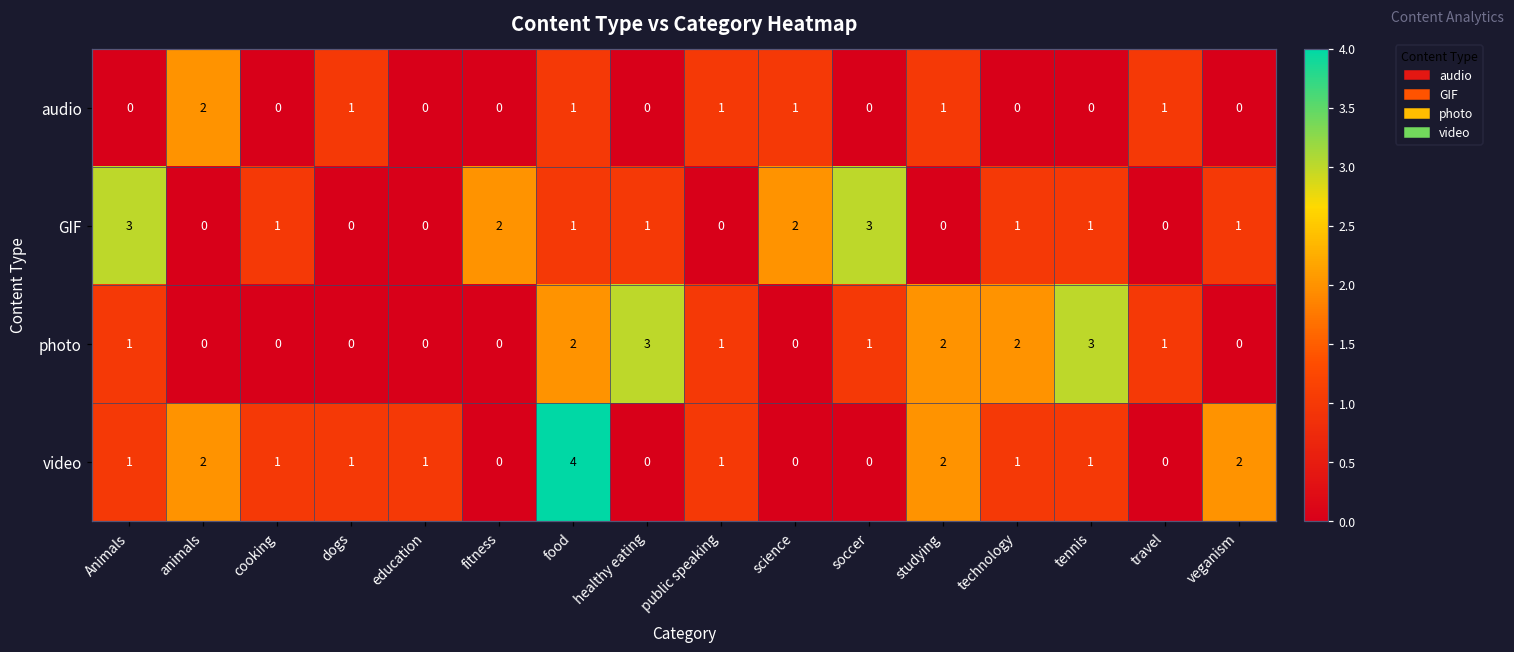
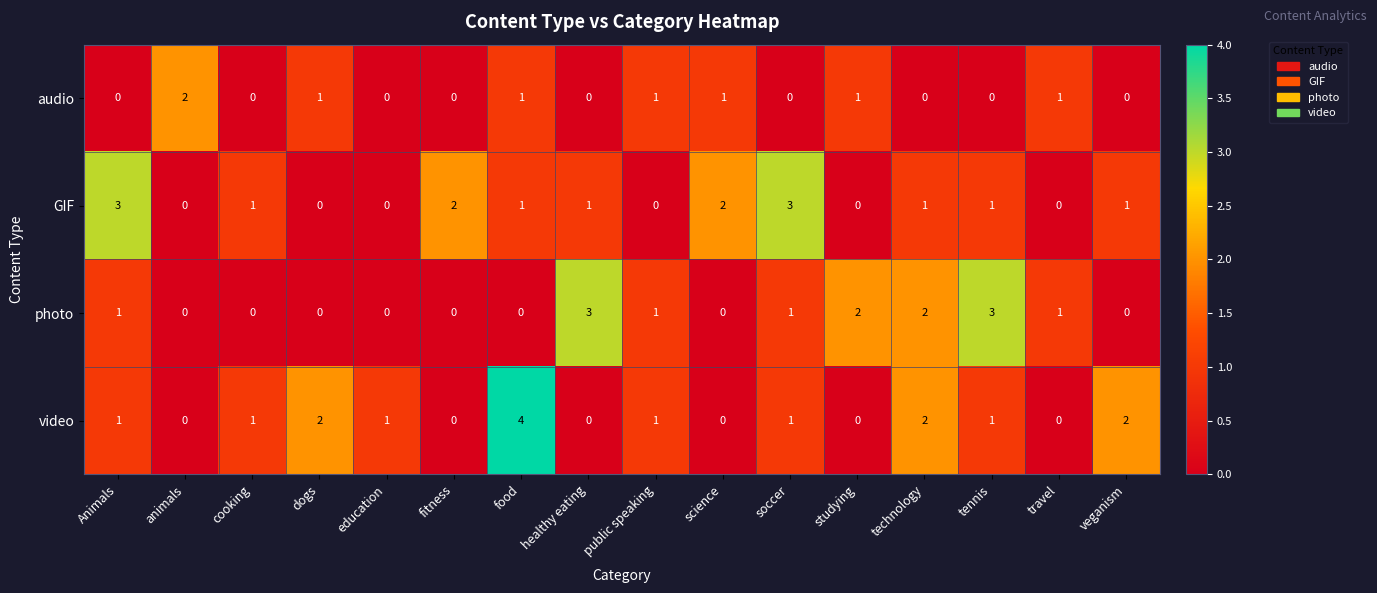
  {
    "audio": {
      "Animals": 0,
      "animals": 2,
      "cooking": 0,
      "dogs": 1,
      "education": 0,
      "fitness": 0,
      "food": 1,
      "healthy eating": 0,
      "public speaking": 1,
      "science": 1,
      "soccer": 0,
      "studying": 1,
      "technology": 0,
      "tennis": 0,
      "travel": 1,
      "veganism": 0
    },
    "GIF": {
      "Animals": 3,
      "animals": 0,
      "cooking": 1,
      "dogs": 0,
      "education": 0,
      "fitness": 2,
      "food": 1,
      "healthy eating": 1,
      "public speaking": 0,
      "science": 2,
      "soccer": 3,
      "studying": 0,
      "technology": 1,
      "tennis": 1,
      "travel": 0,
      "veganism": 1
    },
    "photo": {
      "Animals": 1,
      "animals": 0,
      "cooking": 0,
      "dogs": 0,
      "education": 0,
      "fitness": 0,
-     "food": 2,
+     "food": 0,
      "healthy eating": 3,
      "public speaking": 1,
      "science": 0,
      "soccer": 1,
      "studying": 2,
      "technology": 2,
      "tennis": 3,
      "travel": 1,
      "veganism": 0
    },
    "video": {
      "Animals": 1,
-     "animals": 2,
+     "animals": 0,
      "cooking": 1,
-     "dogs": 1,
+     "dogs": 2,
      "education": 1,
      "fitness": 0,
      "food": 4,
      "healthy eating": 0,
      "public speaking": 1,
      "science": 0,
-     "soccer": 0,
-     "studying": 2,
-     "technology": 1,
+     "soccer": 1,
+     "studying": 0,
+     "technology": 2,
      "tennis": 1,
      "travel": 0,
      "veganism": 2
    }
  }
